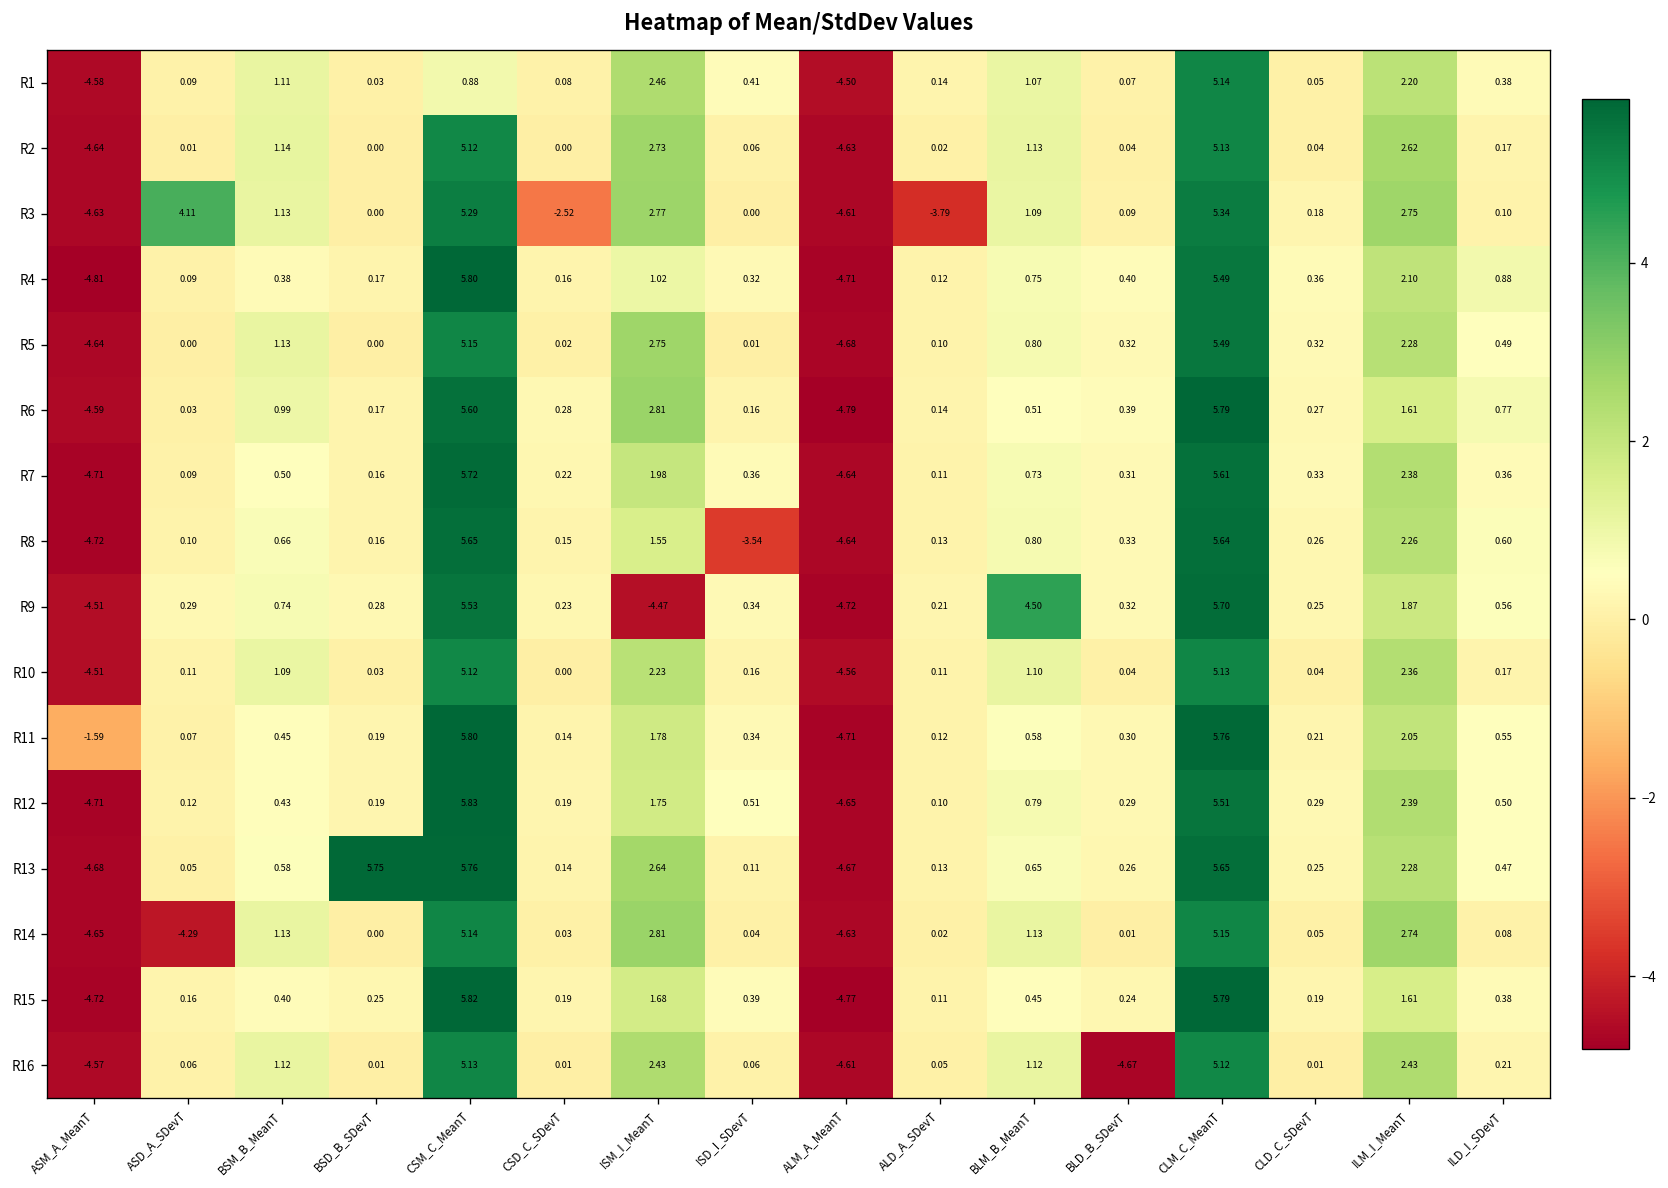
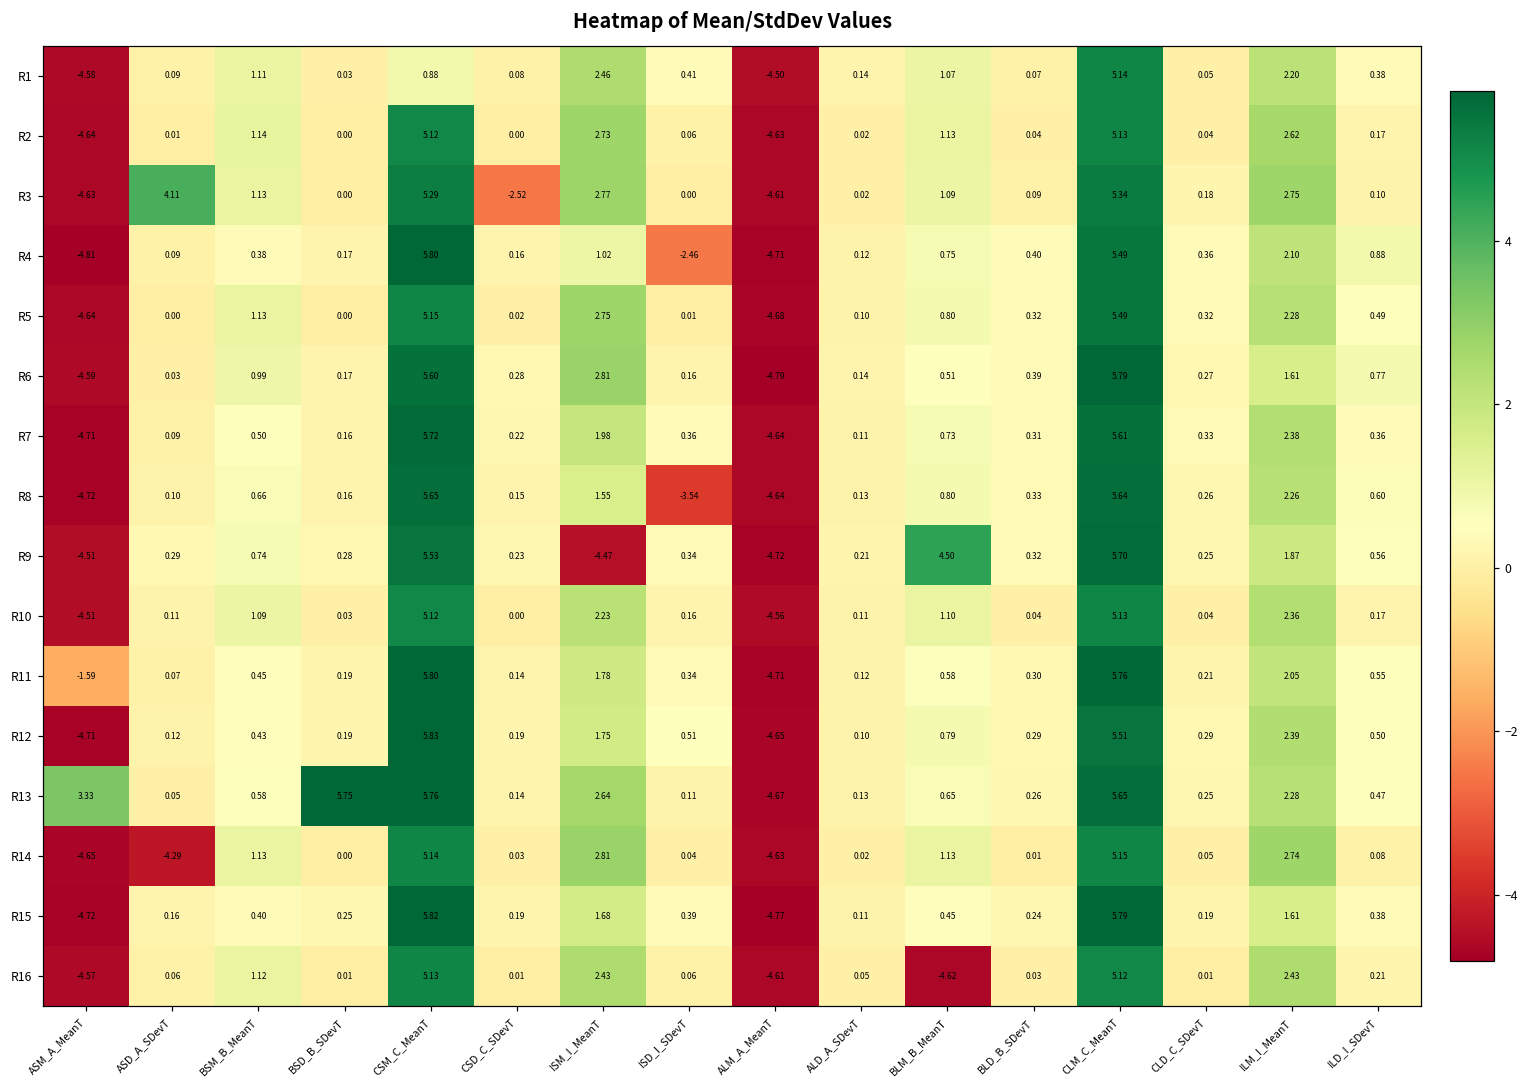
  {
    "R3": {
      "ASM_A_MeanT": -4.63,
      "ASD_A_SDevT": 4.11,
      "BSM_B_MeanT": 1.13,
      "BSD_B_SDevT": 0.00,
      "CSM_C_MeanT": 5.29,
      "CSD_C_SDevT": -2.52,
      "ISM_I_MeanT": 2.77,
      "ISD_I_SDevT": 0.00,
      "ALM_A_MeanT": -4.61,
-     "ALD_A_SDevT": -3.79,
+     "ALD_A_SDevT": 0.02,
      "BLM_B_MeanT": 1.09,
      "BLD_B_SDevT": 0.09,
      "CLM_C_MeanT": 5.34,
      "CLD_C_SDevT": 0.18,
      "ILM_I_MeanT": 2.75,
      "ILD_I_SDevT": 0.10
    },
    "R4": {
      "ASM_A_MeanT": -4.81,
      "ASD_A_SDevT": 0.09,
      "BSM_B_MeanT": 0.38,
      "BSD_B_SDevT": 0.17,
      "CSM_C_MeanT": 5.80,
      "CSD_C_SDevT": 0.16,
      "ISM_I_MeanT": 1.02,
-     "ISD_I_SDevT": 0.32,
+     "ISD_I_SDevT": -2.46,
      "ALM_A_MeanT": -4.71,
      "ALD_A_SDevT": 0.12,
      "BLM_B_MeanT": 0.75,
      "BLD_B_SDevT": 0.40,
      "CLM_C_MeanT": 5.49,
      "CLD_C_SDevT": 0.36,
      "ILM_I_MeanT": 2.10,
      "ILD_I_SDevT": 0.88
    },
    "R13": {
-     "ASM_A_MeanT": -4.68,
+     "ASM_A_MeanT": 3.33,
      "ASD_A_SDevT": 0.05,
      "BSM_B_MeanT": 0.58,
      "BSD_B_SDevT": 5.75,
      "CSM_C_MeanT": 5.76,
      "CSD_C_SDevT": 0.14,
      "ISM_I_MeanT": 2.64,
      "ISD_I_SDevT": 0.11,
      "ALM_A_MeanT": -4.67,
      "ALD_A_SDevT": 0.13,
      "BLM_B_MeanT": 0.65,
      "BLD_B_SDevT": 0.26,
      "CLM_C_MeanT": 5.65,
      "CLD_C_SDevT": 0.25,
      "ILM_I_MeanT": 2.28,
      "ILD_I_SDevT": 0.47
    },
    "R16": {
      "ASM_A_MeanT": -4.57,
      "ASD_A_SDevT": 0.06,
      "BSM_B_MeanT": 1.12,
      "BSD_B_SDevT": 0.01,
      "CSM_C_MeanT": 5.13,
      "CSD_C_SDevT": 0.01,
      "ISM_I_MeanT": 2.43,
      "ISD_I_SDevT": 0.06,
      "ALM_A_MeanT": -4.61,
      "ALD_A_SDevT": 0.05,
-     "BLM_B_MeanT": 1.12,
-     "BLD_B_SDevT": -4.67,
+     "BLM_B_MeanT": -4.62,
+     "BLD_B_SDevT": 0.03,
      "CLM_C_MeanT": 5.12,
      "CLD_C_SDevT": 0.01,
      "ILM_I_MeanT": 2.43,
      "ILD_I_SDevT": 0.21
    }
  }
